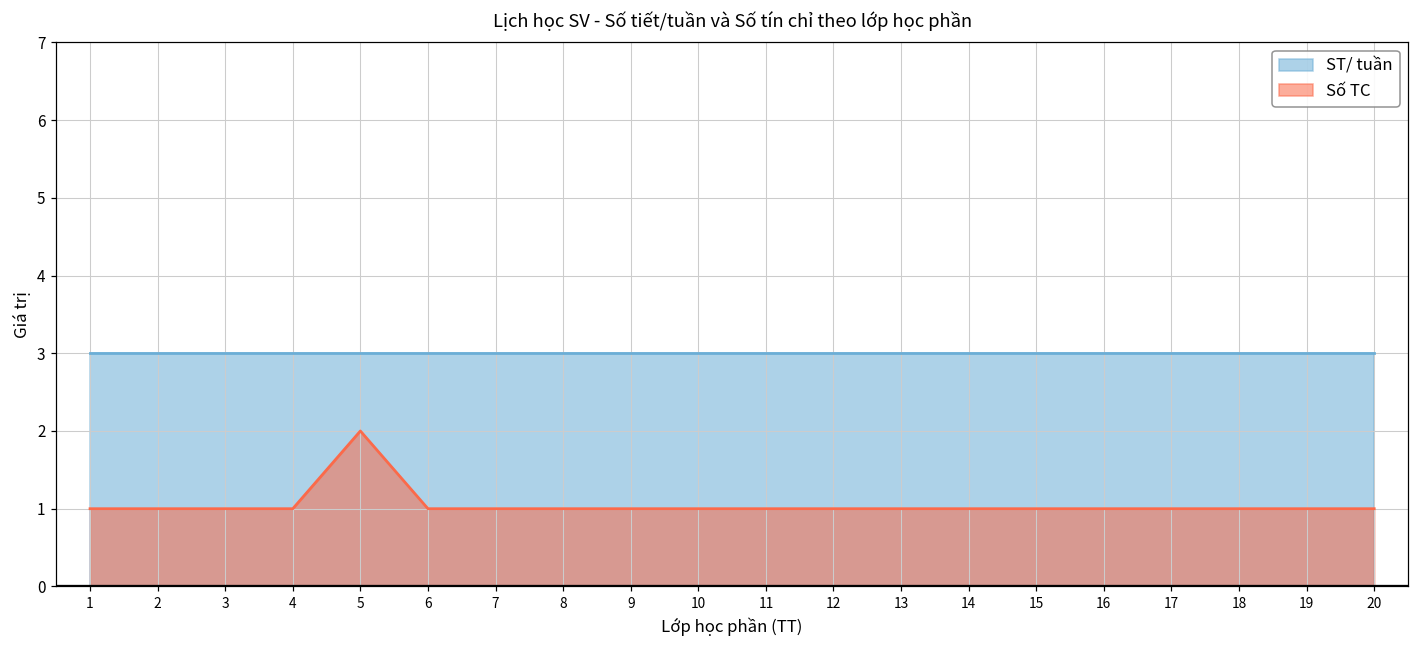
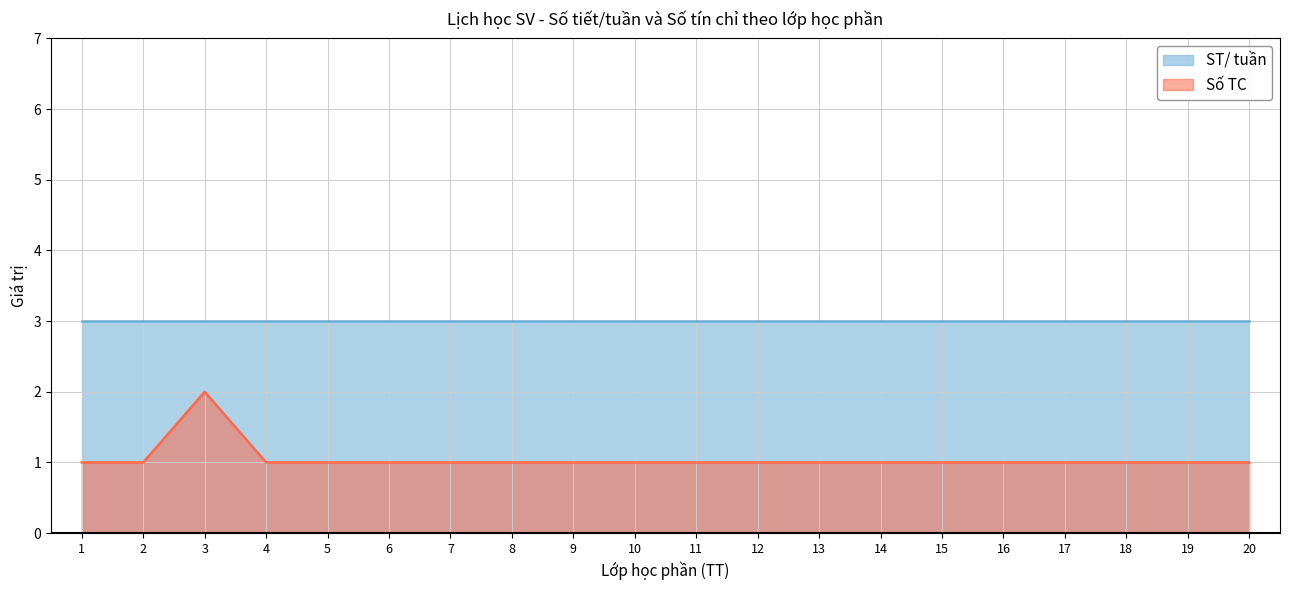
  {
    "ST/ tuần": {
      "1": 3,
      "2": 3,
      "3": 3,
      "4": 3,
      "5": 3,
      "6": 3,
      "7": 3,
      "8": 3,
      "9": 3,
      "10": 3,
      "11": 3,
      "12": 3,
      "13": 3,
      "14": 3,
      "15": 3,
      "16": 3,
      "17": 3,
      "18": 3,
      "19": 3,
      "20": 3
    },
    "Số TC": {
      "1": 1,
      "2": 1,
-     "3": 1,
+     "3": 2,
      "4": 1,
-     "5": 2,
+     "5": 1,
      "6": 1,
      "7": 1,
      "8": 1,
      "9": 1,
      "10": 1,
      "11": 1,
      "12": 1,
      "13": 1,
      "14": 1,
      "15": 1,
      "16": 1,
      "17": 1,
      "18": 1,
      "19": 1,
      "20": 1
    }
  }
